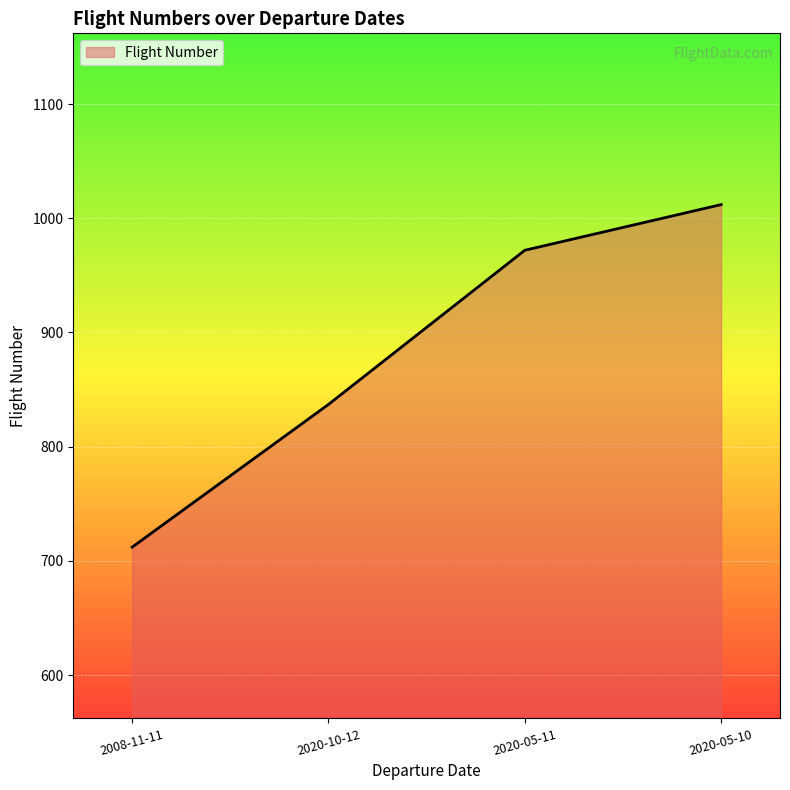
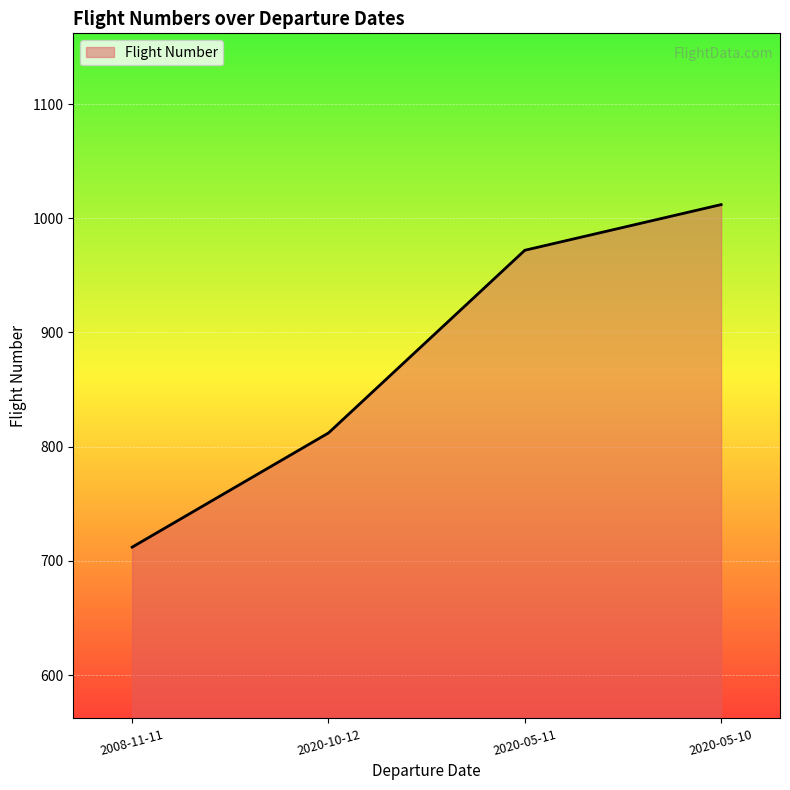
  {
    "2008-11-11": 712,
-   "2020-10-12": 837,
+   "2020-10-12": 812,
    "2020-05-11": 972,
    "2020-05-10": 1012
  }
